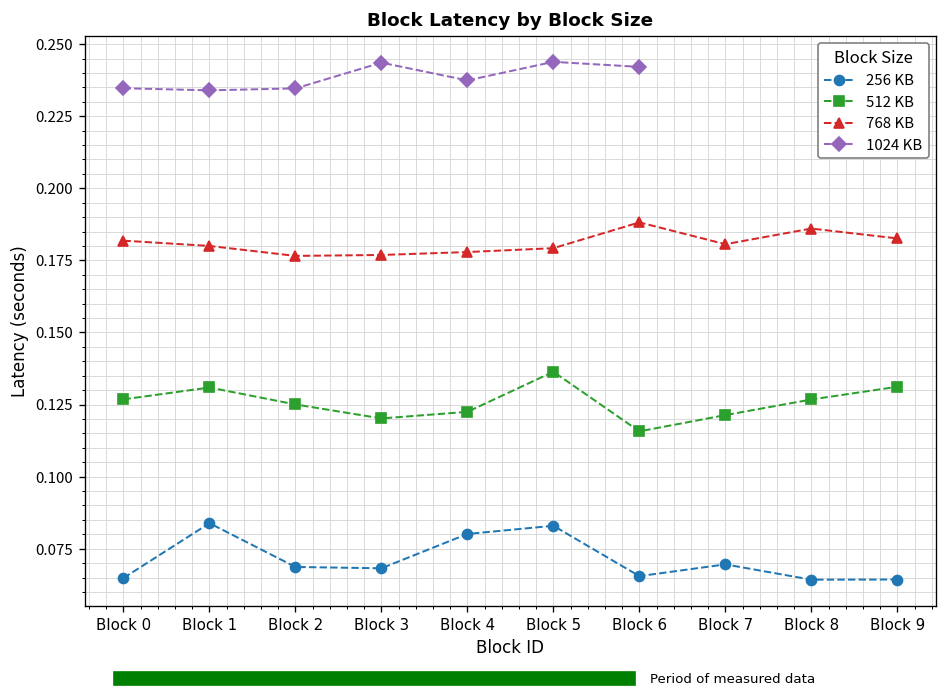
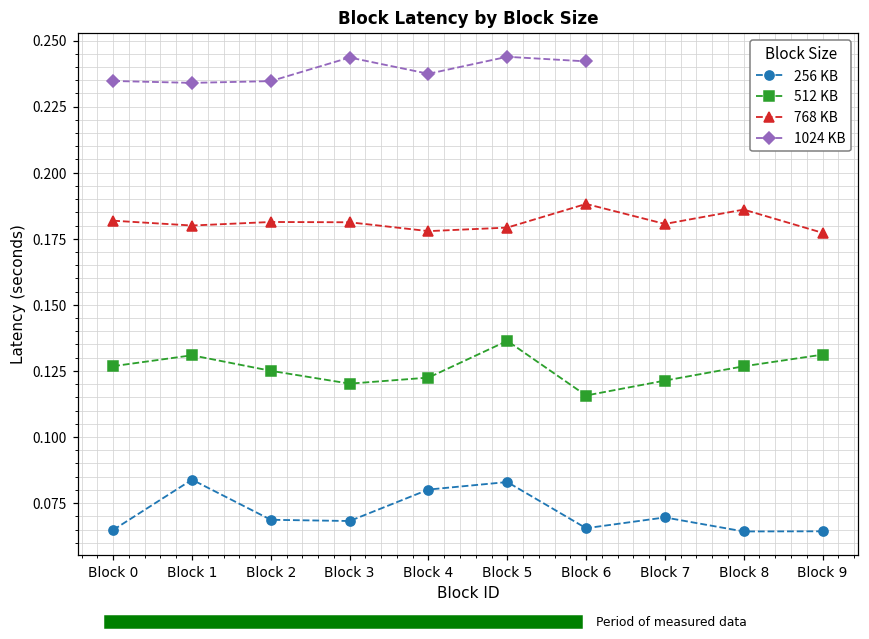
  {
    "256 KB": {
      "Block 0": 0.065,
      "Block 1": 0.084,
      "Block 2": 0.069,
      "Block 3": 0.068,
      "Block 4": 0.080,
      "Block 5": 0.083,
      "Block 6": 0.065,
      "Block 7": 0.070,
      "Block 8": 0.064,
      "Block 9": 0.064
    },
    "512 KB": {
      "Block 0": 0.127,
      "Block 1": 0.131,
      "Block 2": 0.125,
      "Block 3": 0.120,
      "Block 4": 0.122,
      "Block 5": 0.136,
      "Block 6": 0.116,
      "Block 7": 0.121,
      "Block 8": 0.127,
      "Block 9": 0.131
    },
    "768 KB": {
      "Block 0": 0.182,
      "Block 1": 0.180,
-     "Block 2": 0.177,
-     "Block 3": 0.177,
+     "Block 2": 0.181,
+     "Block 3": 0.181,
      "Block 4": 0.178,
      "Block 5": 0.179,
      "Block 6": 0.188,
      "Block 7": 0.181,
      "Block 8": 0.186,
-     "Block 9": 0.183
+     "Block 9": 0.177
    },
    "1024 KB": {
      "Block 0": 0.235,
      "Block 1": 0.234,
      "Block 2": 0.235,
      "Block 3": 0.244,
      "Block 4": 0.237,
      "Block 5": 0.244,
      "Block 6": 0.242
    }
  }
